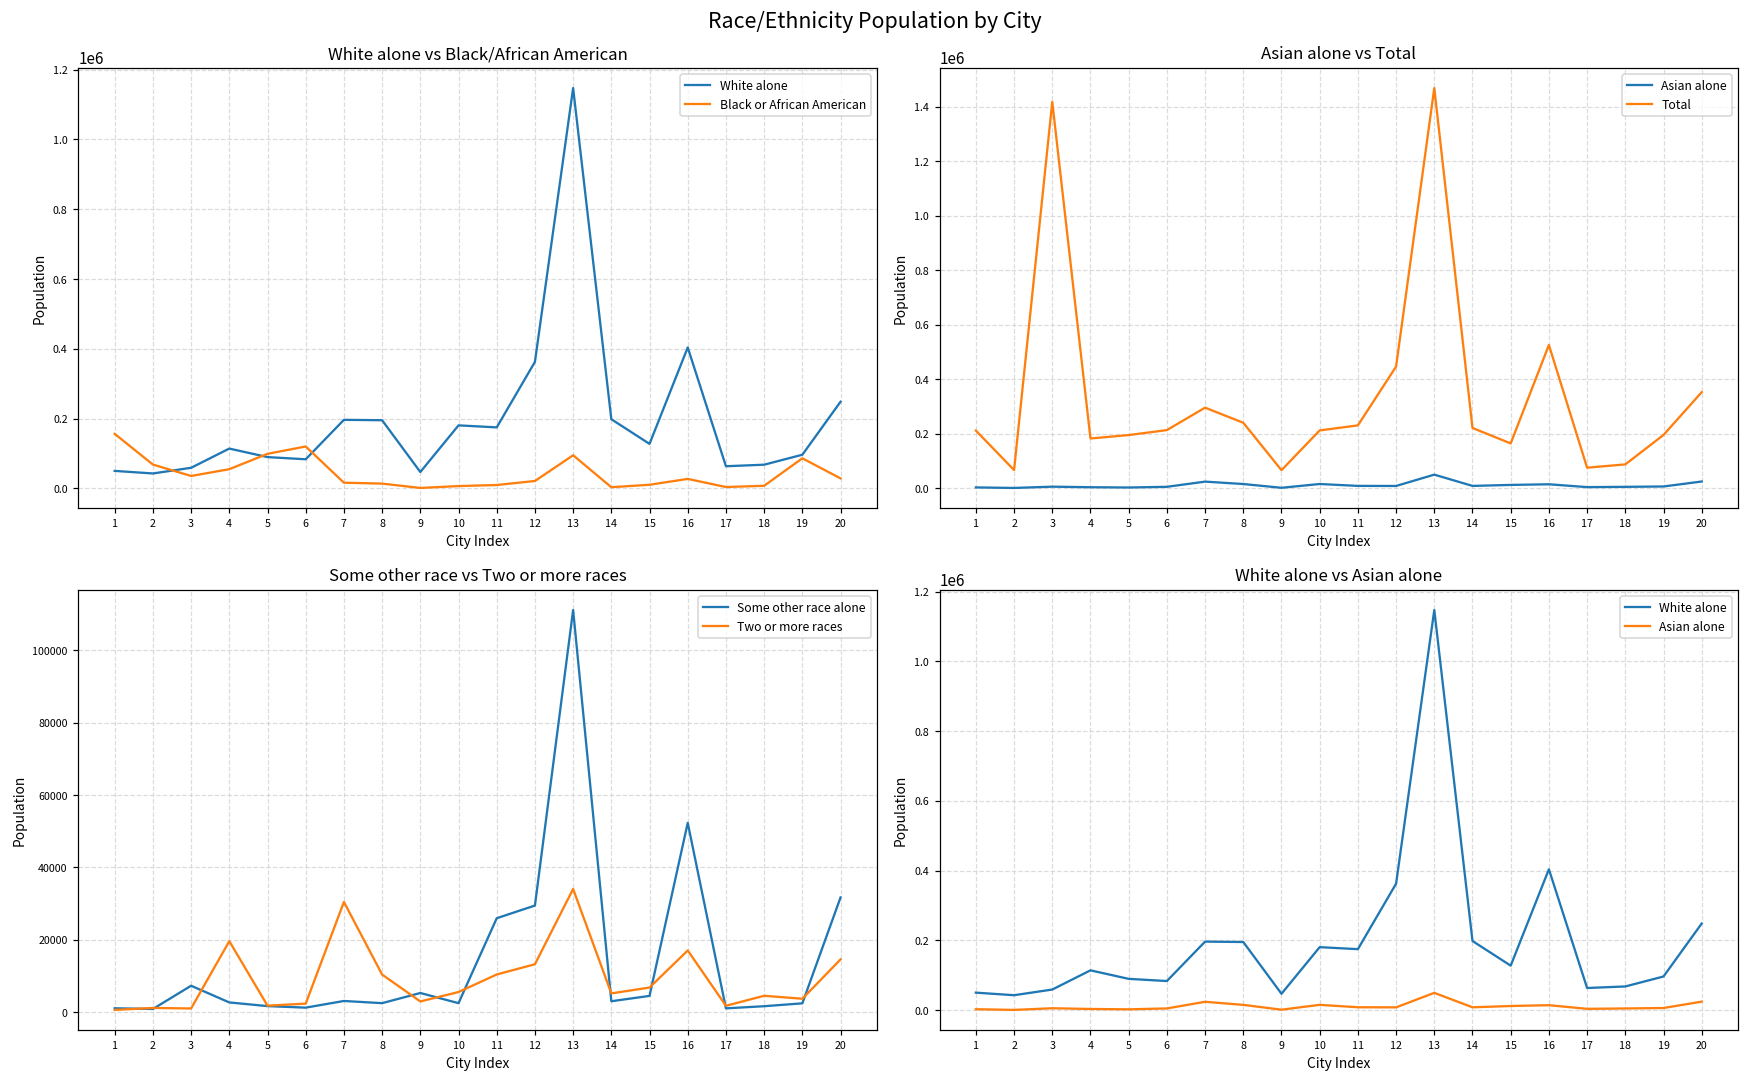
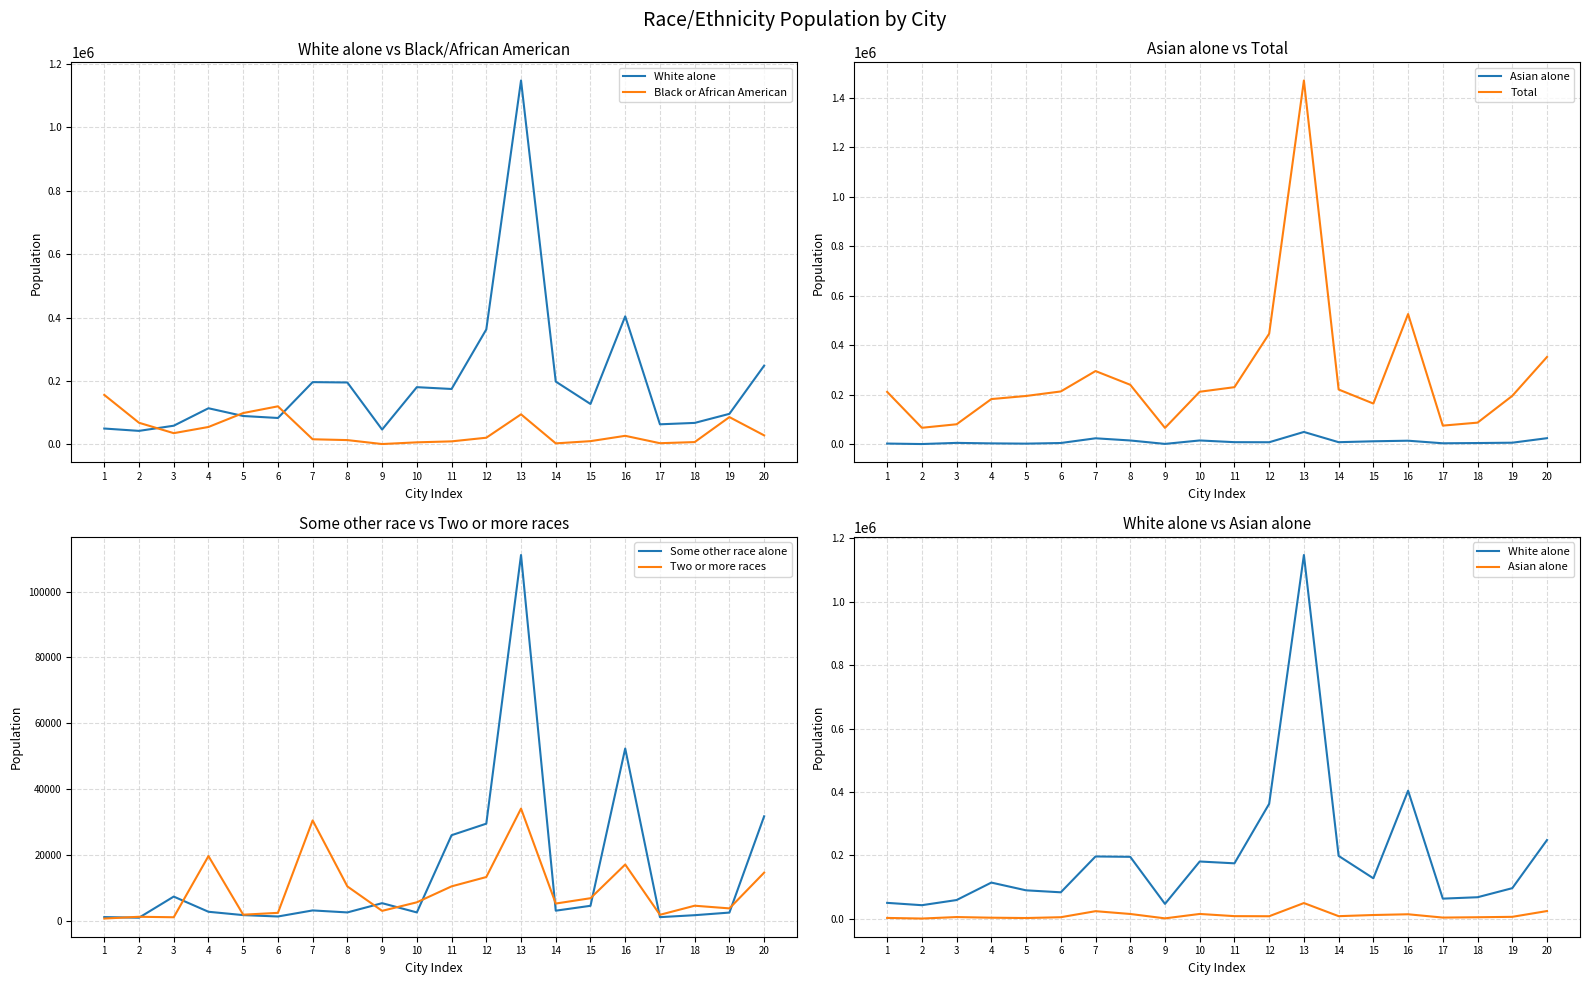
  {
    "White alone vs Black/African American": {
      "White alone": {
        "1": 50000,
        "2": 40000,
        "3": 60000,
        "4": 110000,
        "5": 90000,
        "6": 80000,
        "7": 200000,
        "8": 200000,
        "9": 50000,
        "10": 180000,
        "11": 170000,
        "12": 360000,
        "13": 1150000,
        "14": 200000,
        "15": 130000,
        "16": 400000,
        "17": 60000,
        "18": 70000,
        "19": 100000,
        "20": 250000
      },
      "Black or African American": {
        "1": 160000,
        "2": 70000,
        "3": 40000,
        "4": 60000,
        "5": 100000,
        "6": 120000,
        "7": 20000,
        "8": 10000,
        "9": 0,
        "10": 10000,
        "11": 10000,
        "12": 20000,
        "13": 90000,
        "14": 0,
        "15": 10000,
        "16": 30000,
        "17": 0,
        "18": 10000,
        "19": 90000,
        "20": 30000
      }
    },
    "Asian alone vs Total": {
      "Total": {
        "1": 210000,
        "2": 70000,
-       "3": 1420000,
+       "3": 80000,
        "4": 180000,
        "5": 190000,
        "6": 210000,
        "7": 300000,
        "8": 240000,
        "9": 70000,
        "10": 210000,
        "11": 230000,
        "12": 450000,
        "13": 1470000,
        "14": 220000,
        "15": 160000,
        "16": 530000,
        "17": 80000,
        "18": 90000,
        "19": 200000,
        "20": 350000
      }
    },
    "Some other race vs Two or more races": {
      "Some other race alone": {
        "3": 7000,
        "4": 3000,
        "6": 1000,
        "7": 3000,
        "8": 3000,
        "9": 5000,
        "10": 3000,
        "11": 26000,
        "12": 29000,
        "13": 111000,
        "14": 3000,
        "15": 5000,
        "16": 52000,
        "18": 2000,
        "19": 2000,
        "20": 32000
      },
      "Two or more races": {
        "3": 1000,
        "4": 20000,
        "6": 2000,
        "7": 30000,
        "8": 10000,
        "9": 3000,
        "10": 6000,
        "11": 10000,
        "12": 13000,
        "13": 34000,
        "14": 5000,
        "15": 7000,
        "16": 17000,
        "18": 5000,
        "19": 4000,
        "20": 15000
      }
    },
    "White alone vs Asian alone": {
      "White alone": {
        "1": 50000,
        "2": 40000,
        "3": 60000,
        "4": 110000,
        "5": 90000,
        "6": 80000,
        "7": 200000,
        "8": 200000,
        "9": 50000,
        "10": 180000,
        "11": 170000,
        "12": 360000,
        "13": 1150000,
        "14": 200000,
        "15": 130000,
        "16": 400000,
        "17": 60000,
        "18": 70000,
        "19": 100000,
        "20": 250000
      },
      "Asian alone": {
        "1": 0,
        "2": 0,
        "3": 10000,
        "4": 0,
        "5": 0,
        "6": 0,
        "7": 20000,
        "8": 20000,
        "9": 0,
        "10": 20000,
        "11": 10000,
        "12": 10000,
        "13": 50000,
        "14": 10000,
        "15": 10000,
        "16": 10000,
        "17": 0,
        "18": 0,
        "19": 10000,
        "20": 20000
      }
    }
  }
